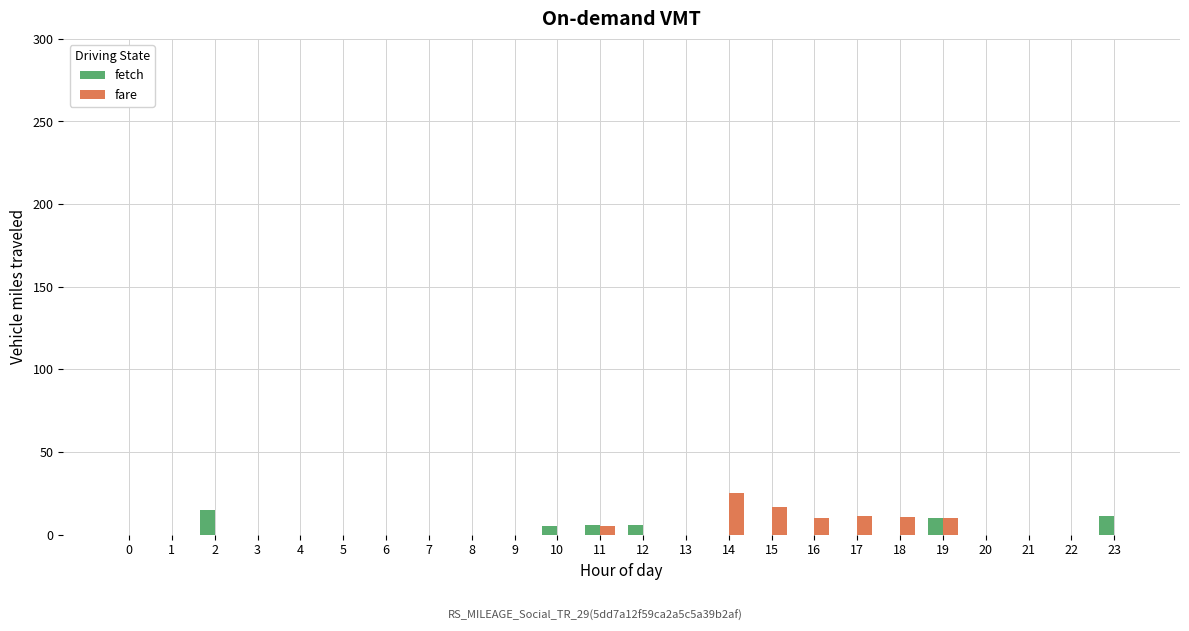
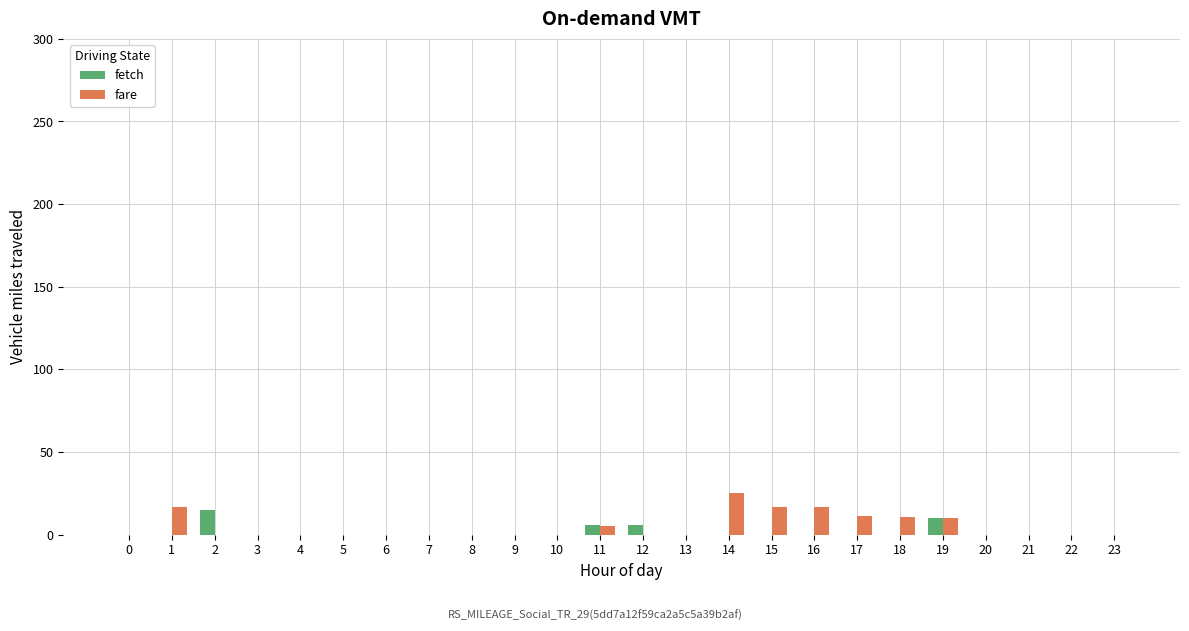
  {
    "fetch": {
      "0": 0,
      "1": 0,
      "2": 15,
      "3": 0,
      "4": 0,
      "5": 0,
      "6": 0,
      "7": 0,
      "8": 0,
      "9": 0,
-     "10": 5,
+     "10": 0,
      "11": 6,
      "12": 6,
      "13": 0,
      "14": 0,
      "15": 0,
      "16": 0,
      "17": 0,
      "18": 0,
      "19": 10,
      "20": 0,
      "21": 0,
      "22": 0,
-     "23": 11
+     "23": 0
    },
    "fare": {
      "0": 0,
-     "1": 0,
+     "1": 17,
      "2": 0,
      "3": 0,
      "4": 0,
      "5": 0,
      "6": 0,
      "7": 0,
      "8": 0,
      "9": 0,
      "10": 0,
      "11": 5,
      "12": 0,
      "13": 0,
      "14": 25,
      "15": 17,
-     "16": 10,
+     "16": 16,
      "17": 11,
      "18": 11,
      "19": 10,
      "20": 0,
      "21": 0,
      "22": 0,
      "23": 0
    }
  }
